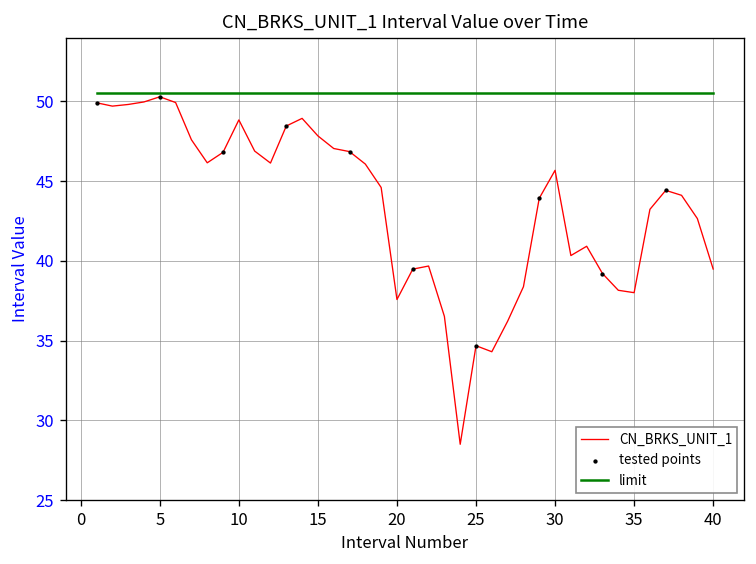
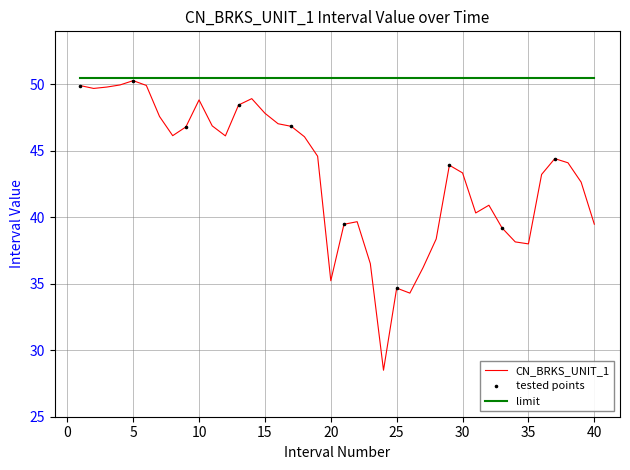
  {
    "CN_BRKS_UNIT_1": {
      "10": 48.8,
      "15": 47.8,
-     "20": 37.6,
-     "30": 45.7,
+     "20": 35.2,
+     "30": 43.3,
      "35": 38.0,
      "40": 39.5
    },
    "limit": {
      "5": 50.5,
      "10": 50.5,
      "15": 50.5,
      "20": 50.5,
      "25": 50.5,
      "30": 50.5,
      "35": 50.5,
      "40": 50.5
    }
  }
